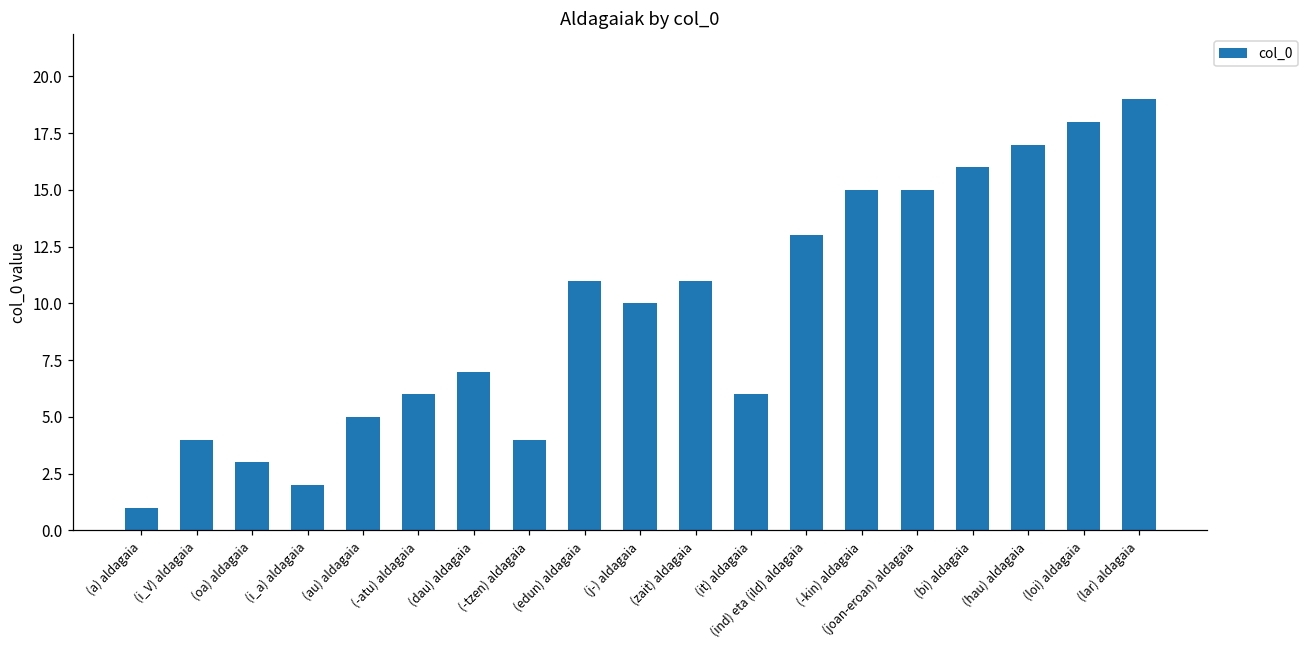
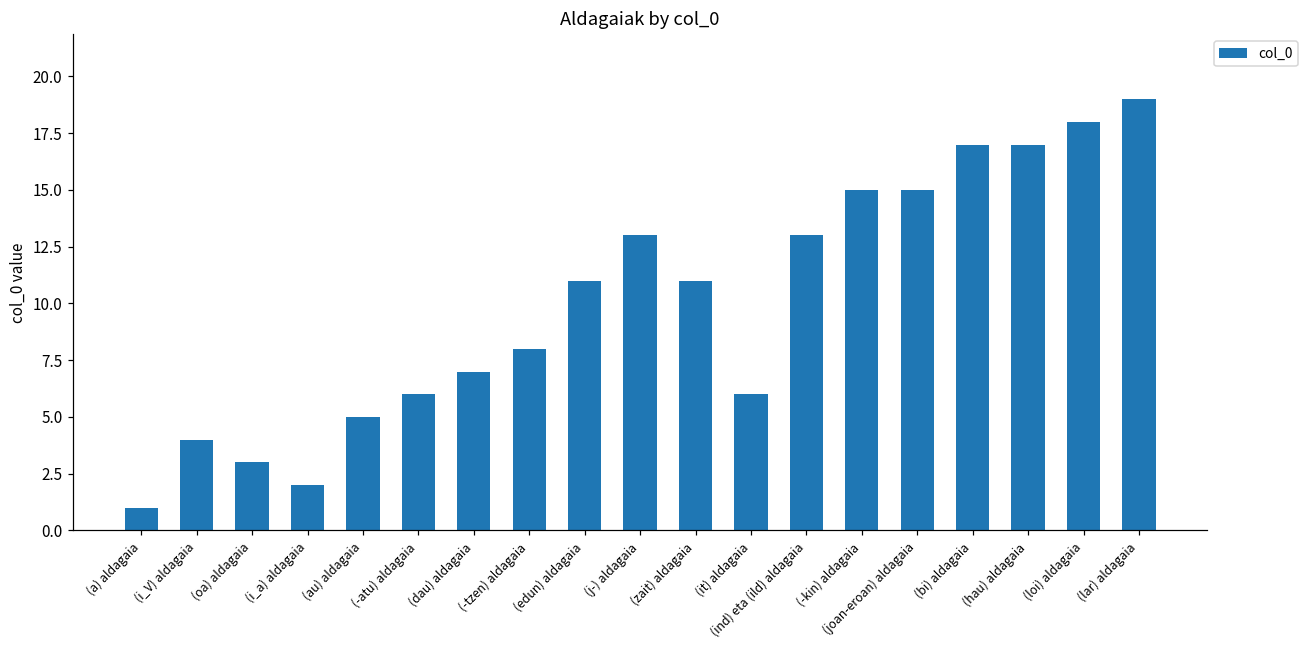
  {
    "(a) aldagaia": 1,
    "(i_V) aldagaia": 4,
    "(oa) aldagaia": 3,
    "(i_a) aldagaia": 2,
    "(au) aldagaia": 5,
    "(-atu) aldagaia": 6,
    "(dau) aldagaia": 7,
-   "(-tzen) aldagaia": 4,
+   "(-tzen) aldagaia": 8,
    "(edun) aldagaia": 11,
-   "(j-) aldagaia": 10,
+   "(j-) aldagaia": 13,
    "(zait) aldagaia": 11,
    "(it) aldagaia": 6,
    "(ind) eta (ild) aldagaia": 13,
    "(-kin) aldagaia": 15,
    "(joan-eroan) aldagaia": 15,
-   "(bi) aldagaia": 16,
+   "(bi) aldagaia": 17,
    "(hau) aldagaia": 17,
    "(loi) aldagaia": 18,
    "(lar) aldagaia": 19
  }
